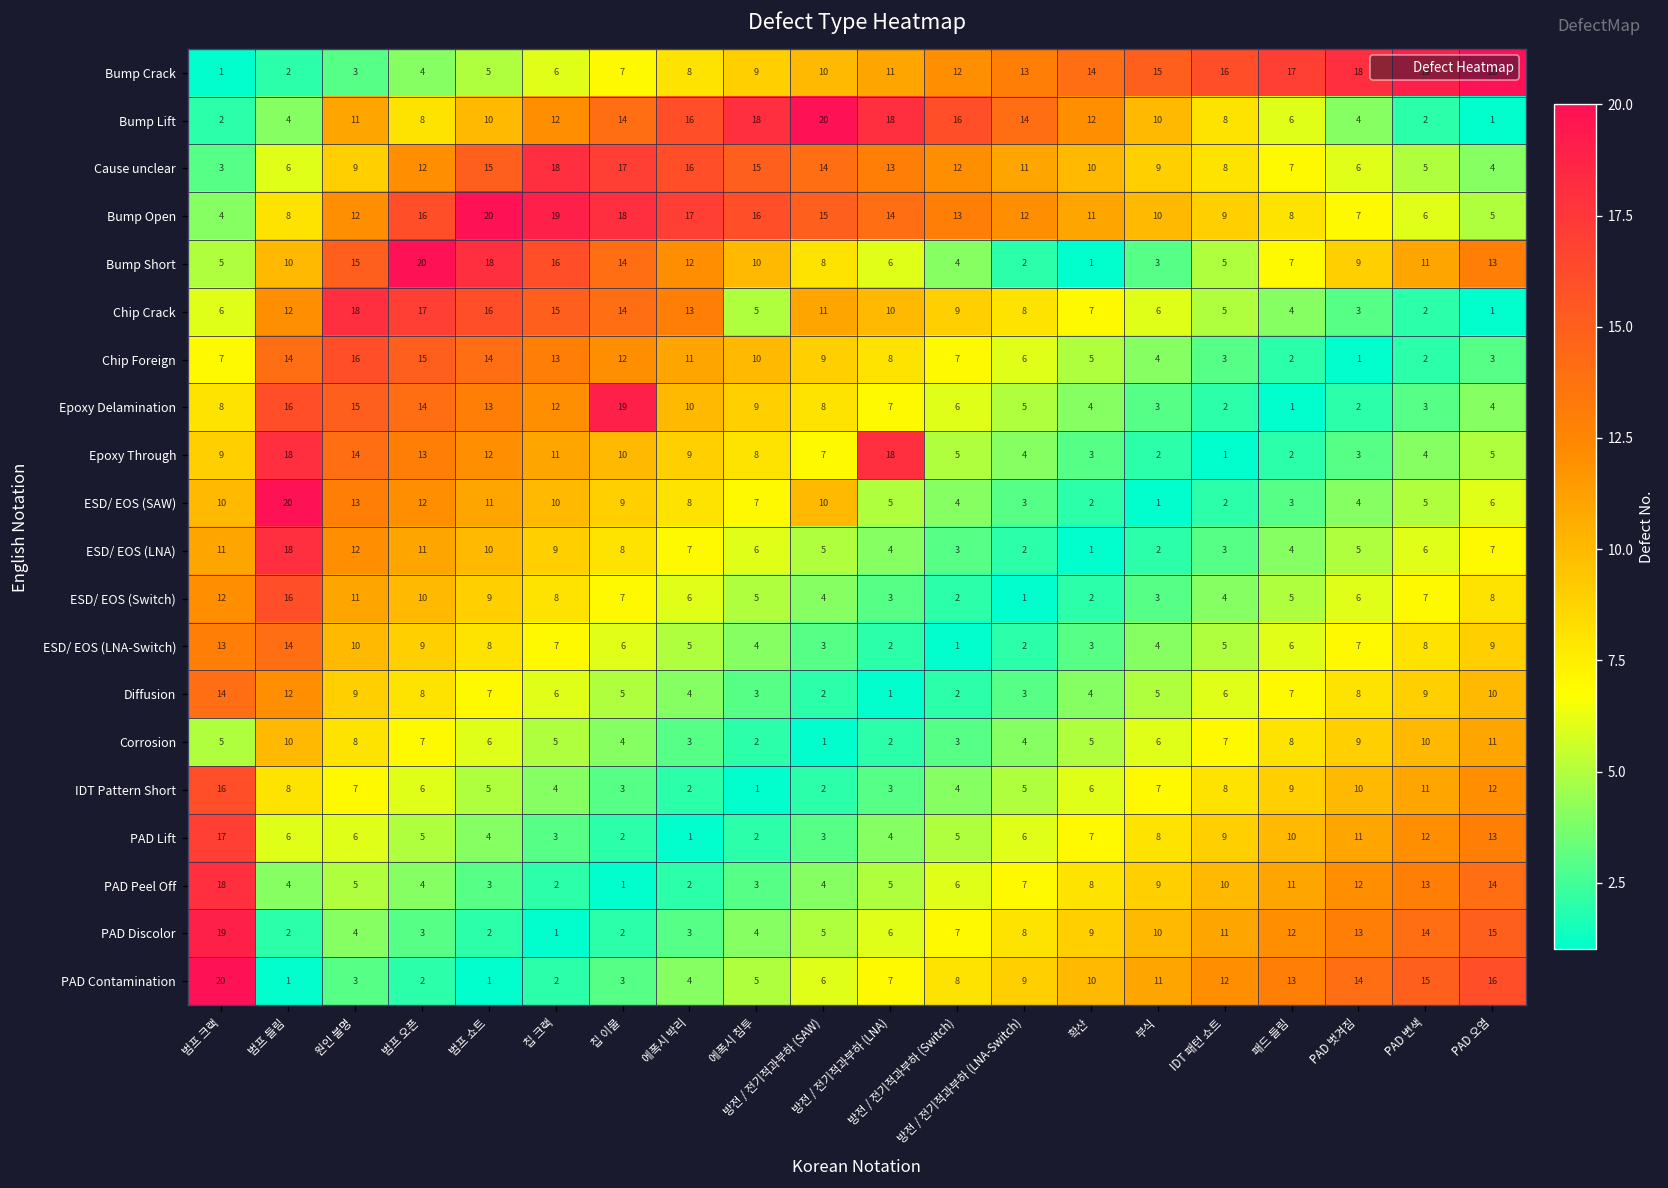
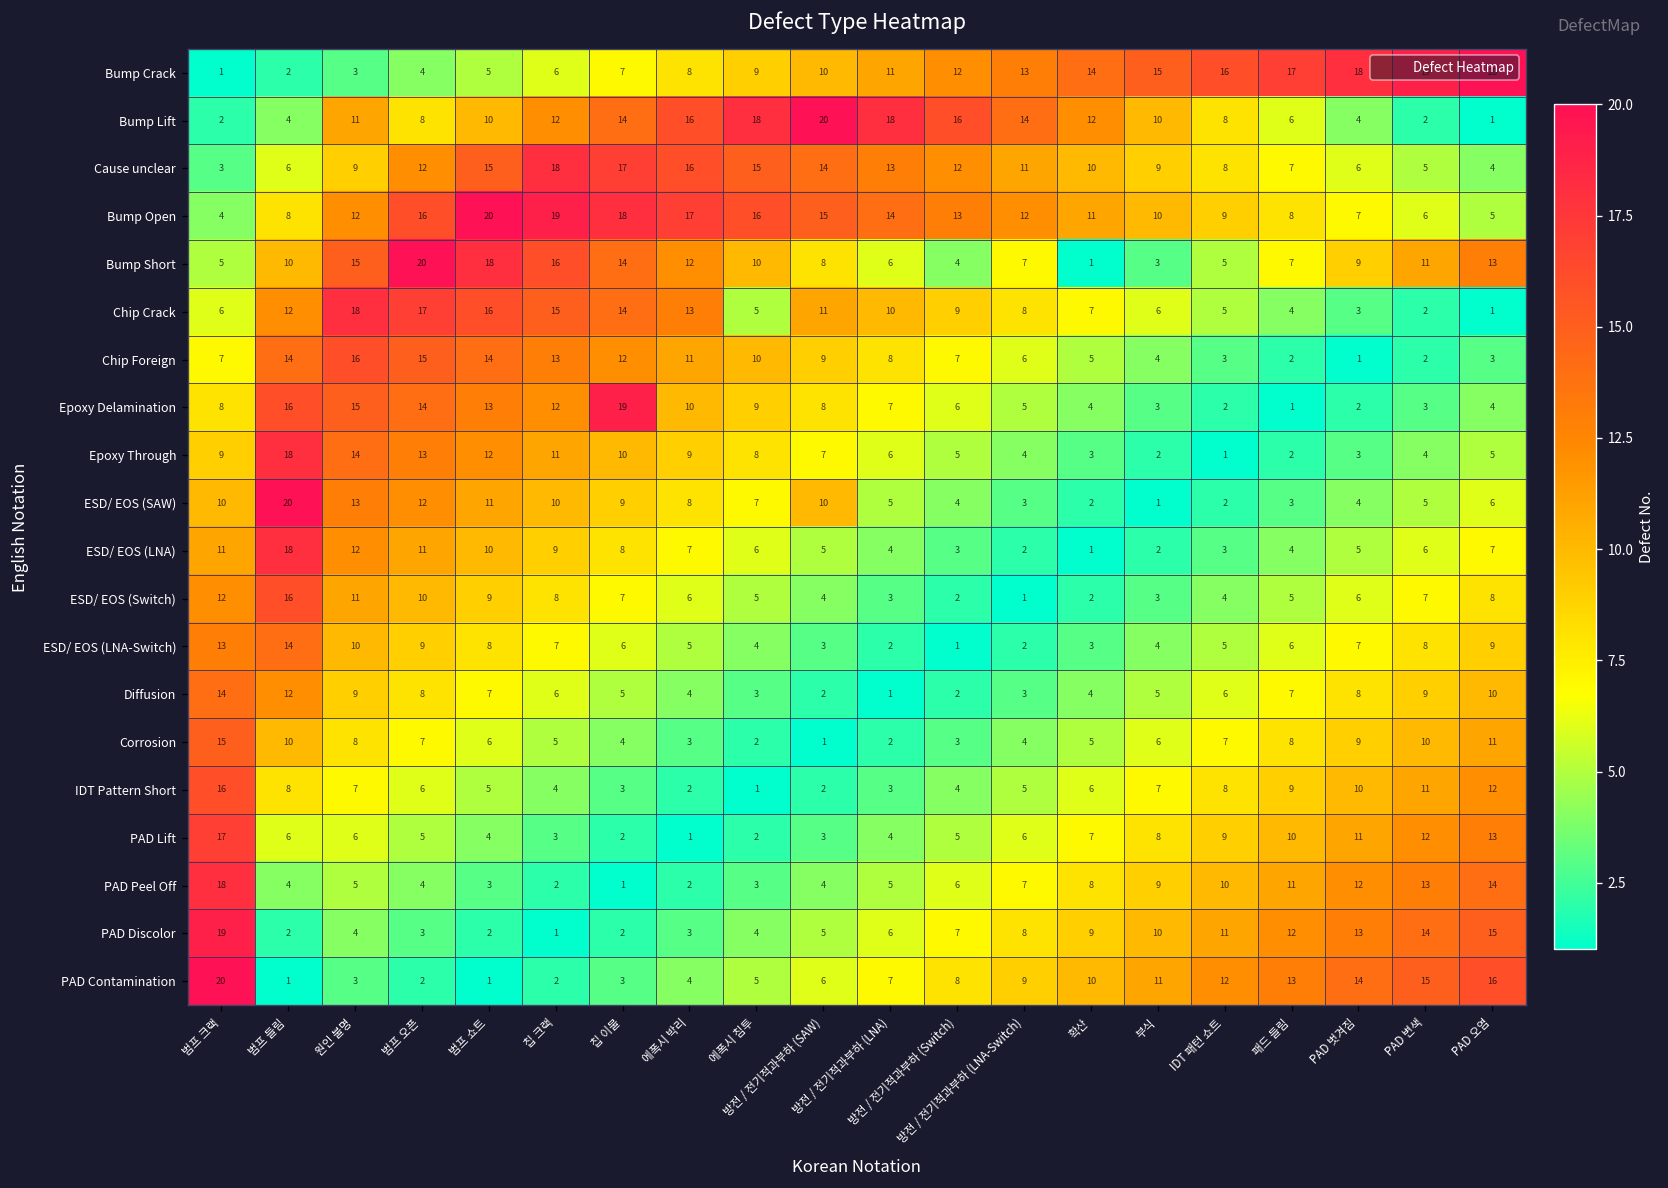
  {
    "Bump Short": {
      "범프 크랙": 5,
      "범프 들림": 10,
      "원인 불명": 15,
      "범프 오픈": 20,
      "범프 쇼트": 18,
      "칩 크랙": 16,
      "칩 이물": 14,
      "에폭시 박리": 12,
      "에폭시 침투": 10,
      "방전 / 전기적과부하 (SAW)": 8,
      "방전 / 전기적과부하 (LNA)": 6,
      "방전 / 전기적과부하 (Switch)": 4,
-     "방전 / 전기적과부하 (LNA-Switch)": 2,
+     "방전 / 전기적과부하 (LNA-Switch)": 7,
      "확산": 1,
      "부식": 3,
      "IDT 패턴 쇼트": 5,
      "패드 들림": 7,
      "PAD 벗겨짐": 9,
      "PAD 변색": 11,
      "PAD 오염": 13
    },
    "Epoxy Through": {
      "범프 크랙": 9,
      "범프 들림": 18,
      "원인 불명": 14,
      "범프 오픈": 13,
      "범프 쇼트": 12,
      "칩 크랙": 11,
      "칩 이물": 10,
      "에폭시 박리": 9,
      "에폭시 침투": 8,
      "방전 / 전기적과부하 (SAW)": 7,
-     "방전 / 전기적과부하 (LNA)": 18,
+     "방전 / 전기적과부하 (LNA)": 6,
      "방전 / 전기적과부하 (Switch)": 5,
      "방전 / 전기적과부하 (LNA-Switch)": 4,
      "확산": 3,
      "부식": 2,
      "IDT 패턴 쇼트": 1,
      "패드 들림": 2,
      "PAD 벗겨짐": 3,
      "PAD 변색": 4,
      "PAD 오염": 5
    },
    "Corrosion": {
-     "범프 크랙": 5,
+     "범프 크랙": 15,
      "범프 들림": 10,
      "원인 불명": 8,
      "범프 오픈": 7,
      "범프 쇼트": 6,
      "칩 크랙": 5,
      "칩 이물": 4,
      "에폭시 박리": 3,
      "에폭시 침투": 2,
      "방전 / 전기적과부하 (SAW)": 1,
      "방전 / 전기적과부하 (LNA)": 2,
      "방전 / 전기적과부하 (Switch)": 3,
      "방전 / 전기적과부하 (LNA-Switch)": 4,
      "확산": 5,
      "부식": 6,
      "IDT 패턴 쇼트": 7,
      "패드 들림": 8,
      "PAD 벗겨짐": 9,
      "PAD 변색": 10,
      "PAD 오염": 11
    }
  }
